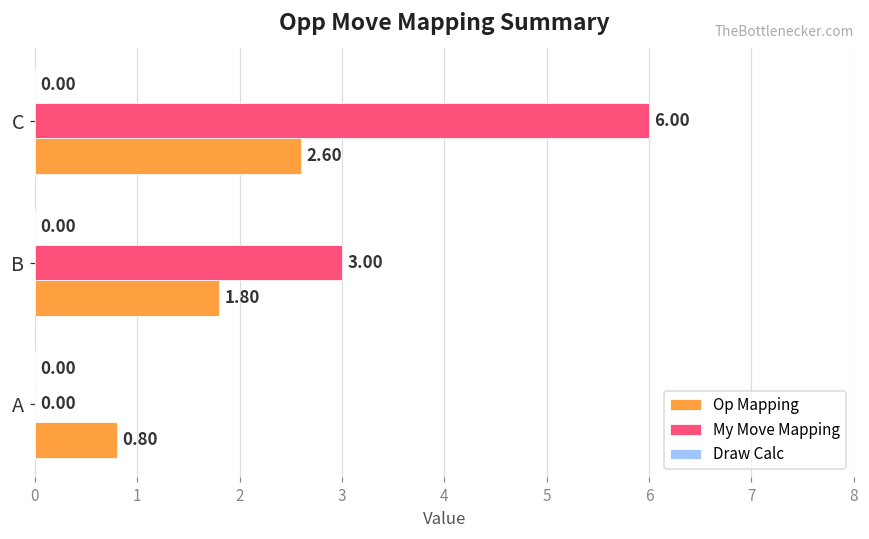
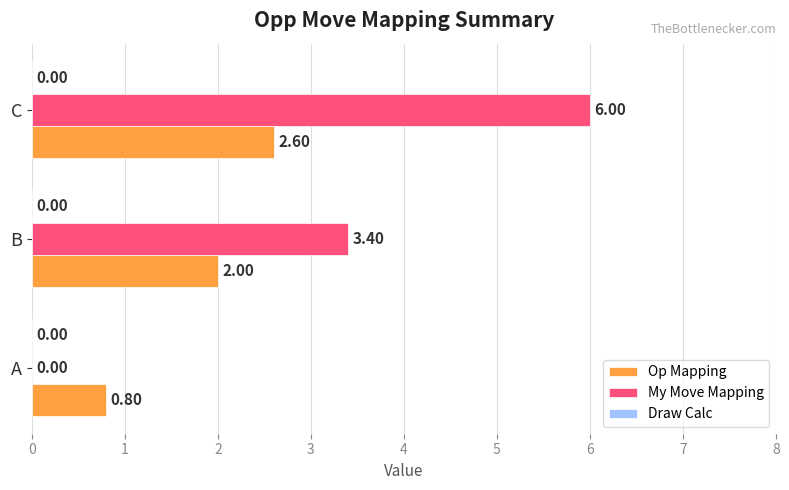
  {
    "Op Mapping": {
      "C": 2.60,
-     "B": 1.80,
+     "B": 2.00,
      "A": 0.80
    },
    "My Move Mapping": {
      "C": 6.00,
-     "B": 3.00,
+     "B": 3.40,
      "A": 0.00
    },
    "Draw Calc": {
      "C": 0.00,
      "B": 0.00,
      "A": 0.00
    }
  }
